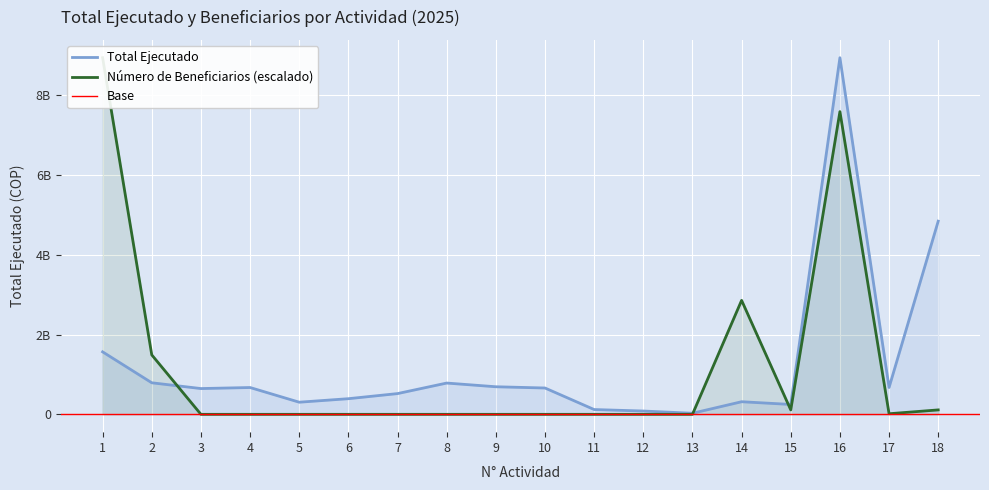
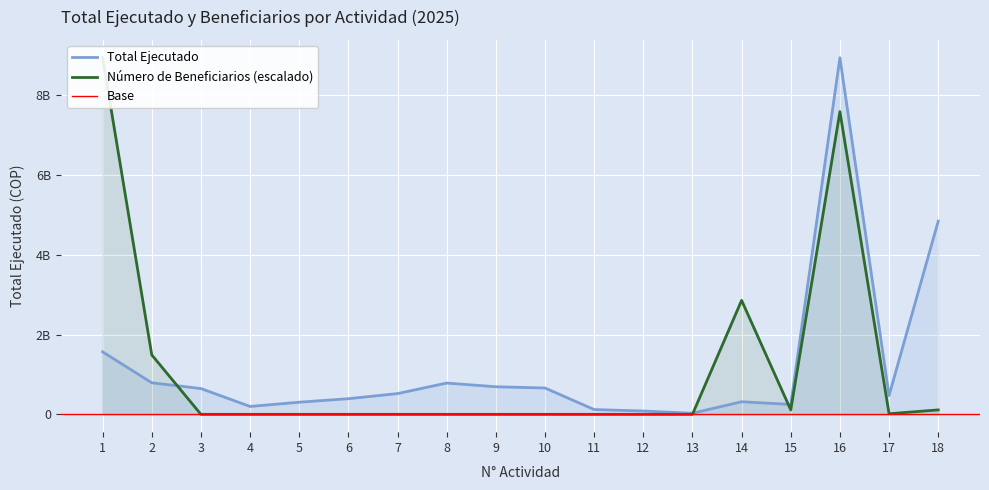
  {
    "Total Ejecutado": {
      "1": 1600000000,
      "2": 800000000,
      "3": 600000000,
-     "4": 700000000,
+     "4": 200000000,
      "5": 300000000,
      "6": 400000000,
      "7": 500000000,
      "8": 800000000,
      "9": 700000000,
      "10": 700000000,
      "11": 100000000,
      "12": 100000000,
      "14": 300000000,
      "15": 200000000,
      "16": 8900000000,
-     "17": 700000000,
+     "17": 500000000,
      "18": 4800000000
    },
    "Número de Beneficiarios (escalado)": {
      "2": 1500000000,
      "3": 0,
      "4": 0,
      "5": 0,
      "6": 0,
      "7": 0,
      "8": 0,
      "9": 0,
      "10": 0,
      "11": 0,
      "12": 0,
      "14": 2900000000,
      "15": 100000000,
      "16": 7600000000,
      "17": 0,
      "18": 100000000
    }
  }
